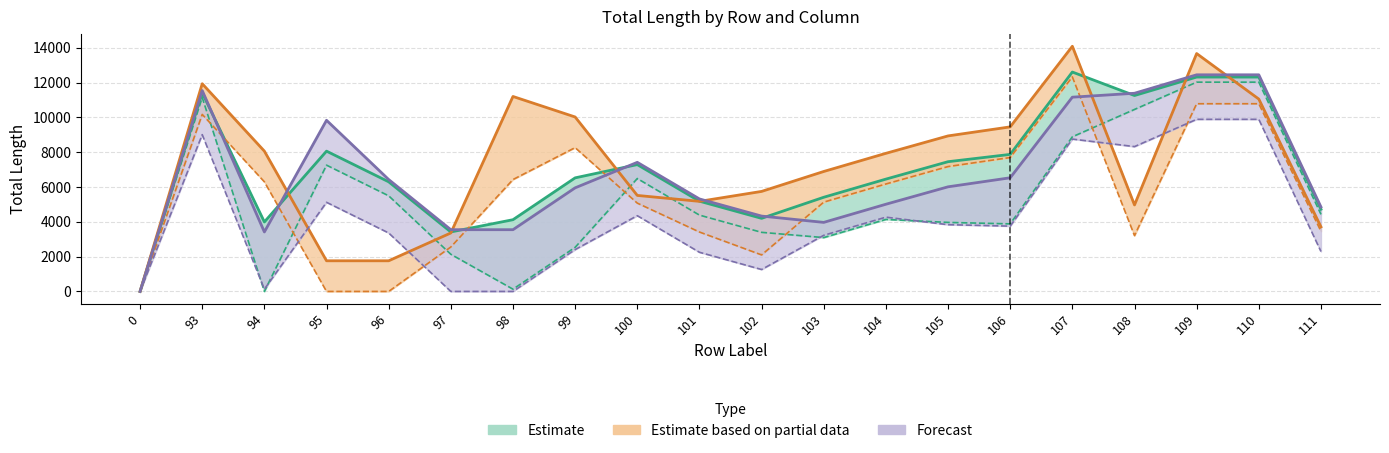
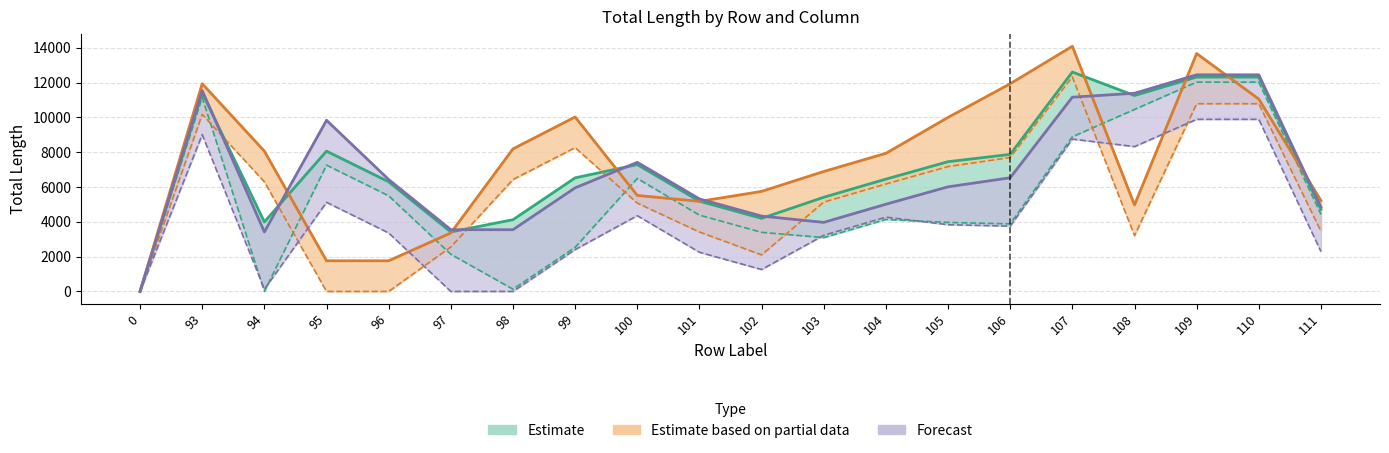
  {
    "Estimate based on partial data": {
      "93": 11900,
      "94": 8100,
      "95": 1800,
      "96": 1800,
-     "98": 11200,
+     "98": 8200,
      "99": 10000,
      "100": 5500,
      "102": 5700,
      "103": 6900,
      "104": 7900,
-     "105": 8900,
-     "106": 9500,
+     "105": 10000,
+     "106": 11900,
      "107": 14100,
      "108": 5000,
      "109": 13700,
      "110": 11100,
-     "111": 3700
+     "111": 5200
    }
  }
